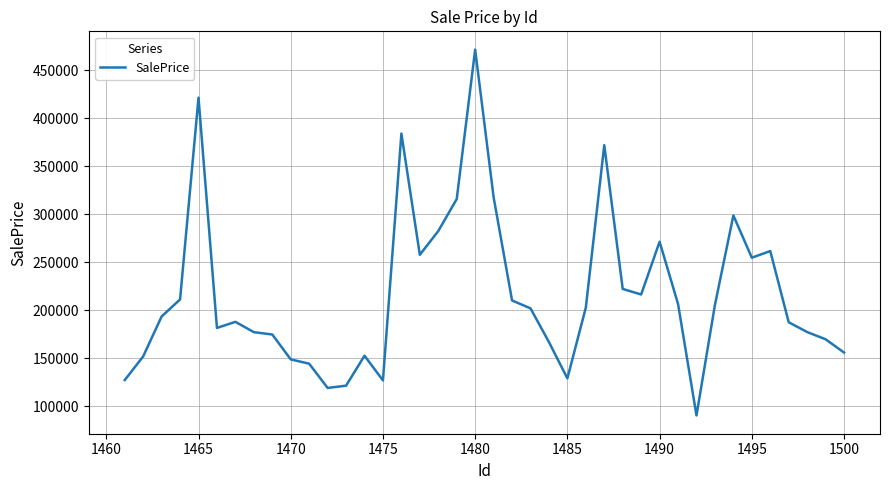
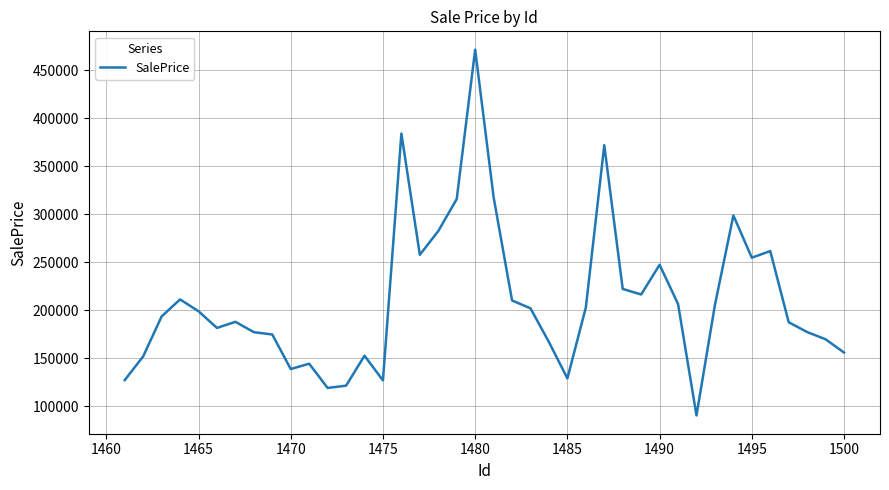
  {
-   "1465": 420000,
-   "1470": 150000,
+   "1465": 200000,
+   "1470": 140000,
    "1475": 130000,
    "1480": 470000,
    "1485": 130000,
-   "1490": 270000,
+   "1490": 250000,
    "1495": 250000,
    "1500": 160000
  }
